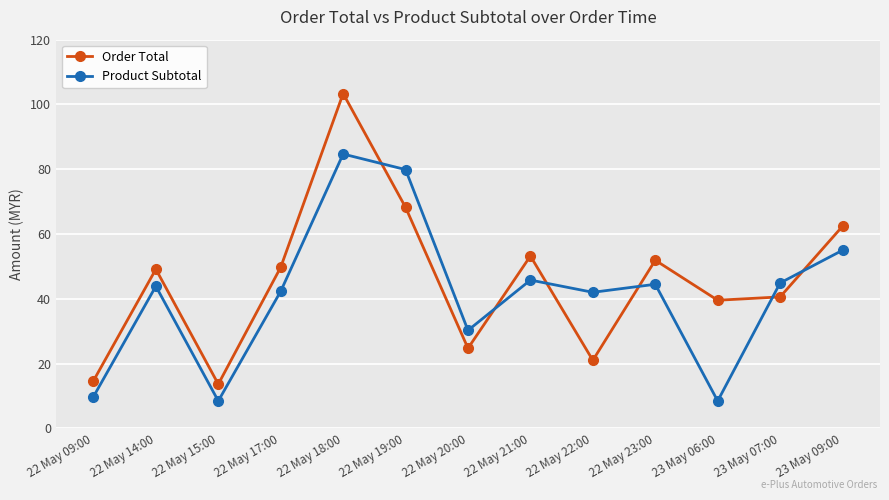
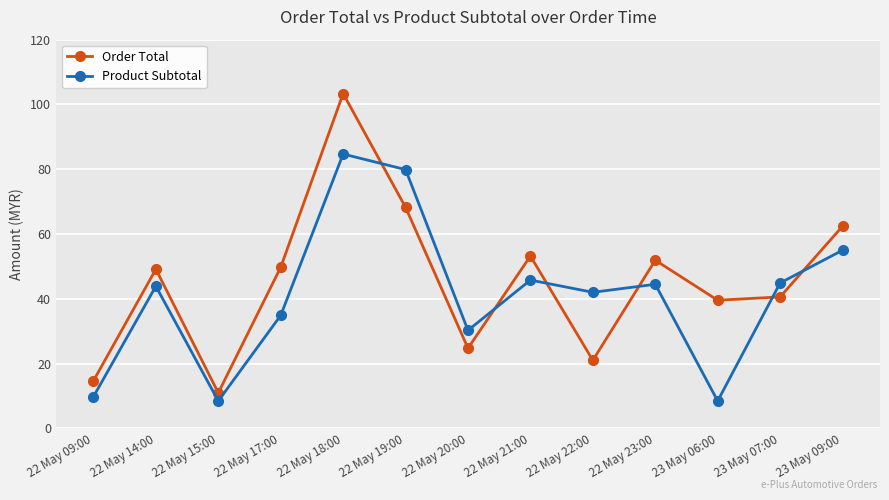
  {
    "Order Total": {
      "22 May 09:00": 15,
      "22 May 14:00": 49,
-     "22 May 15:00": 14,
+     "22 May 15:00": 11,
      "22 May 17:00": 50,
      "22 May 18:00": 103,
      "22 May 19:00": 68,
      "22 May 20:00": 25,
      "22 May 21:00": 53,
      "22 May 22:00": 21,
      "22 May 23:00": 52,
      "23 May 06:00": 40,
      "23 May 07:00": 41,
      "23 May 09:00": 62
    },
    "Product Subtotal": {
      "22 May 09:00": 10,
      "22 May 14:00": 44,
      "22 May 15:00": 8,
-     "22 May 17:00": 42,
+     "22 May 17:00": 35,
      "22 May 18:00": 85,
      "22 May 19:00": 80,
      "22 May 20:00": 30,
      "22 May 21:00": 46,
      "22 May 22:00": 42,
      "22 May 23:00": 45,
      "23 May 06:00": 8,
      "23 May 07:00": 45,
      "23 May 09:00": 55
    }
  }
